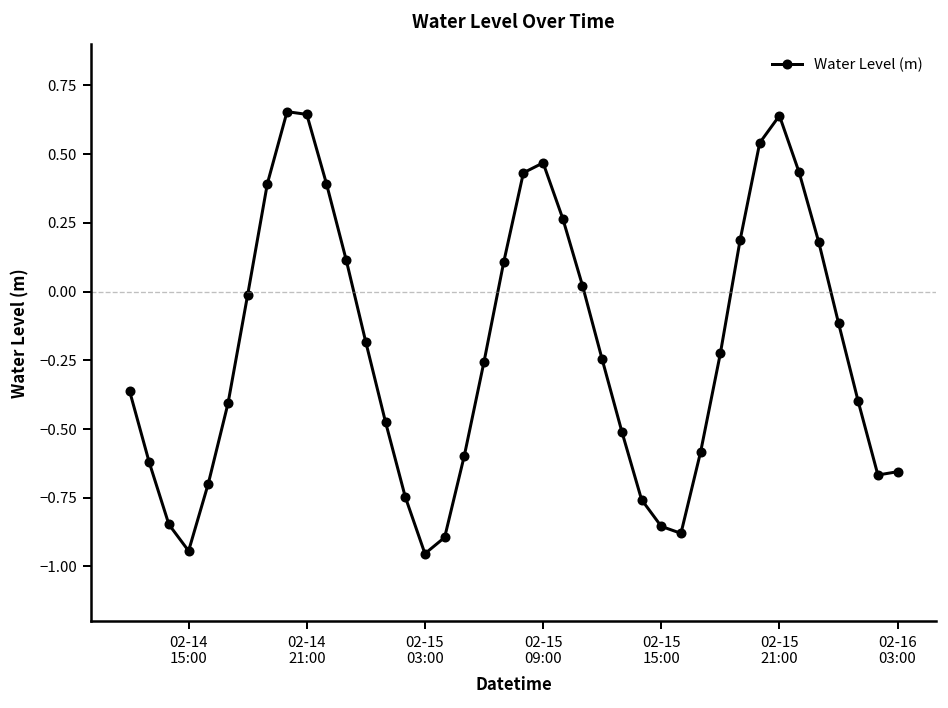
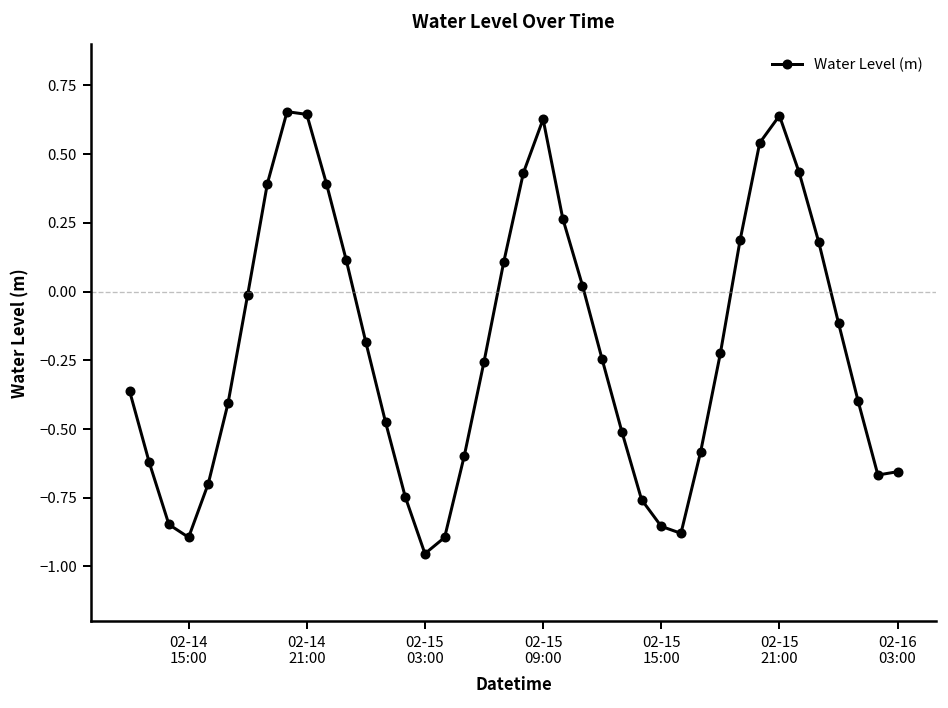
  {
-   "02-14 15:00": -0.94,
+   "02-14 15:00": -0.89,
    "02-14 21:00": 0.64,
    "02-15 03:00": -0.95,
-   "02-15 09:00": 0.47,
+   "02-15 09:00": 0.63,
    "02-15 15:00": -0.85,
    "02-15 21:00": 0.64,
    "02-16 03:00": -0.66
  }
